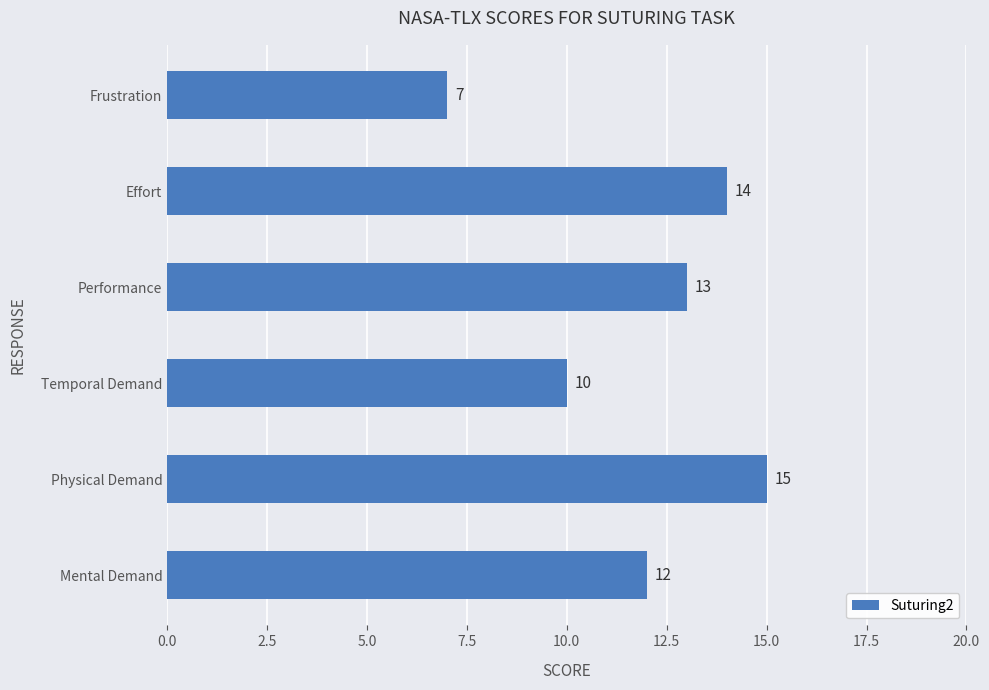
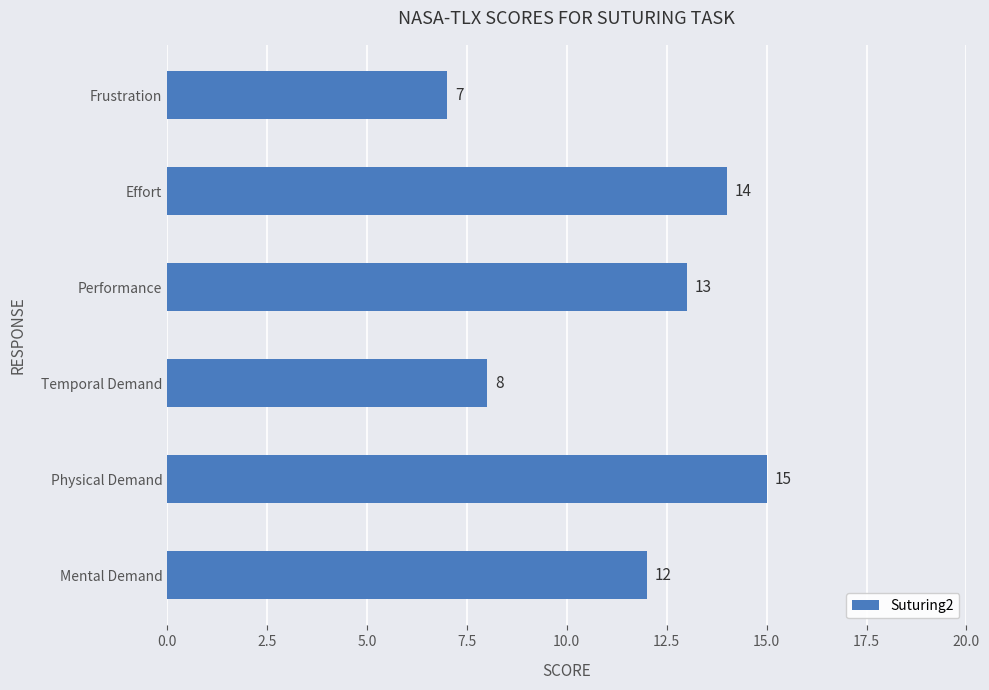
  {
    "Frustration": 7,
    "Effort": 14,
    "Performance": 13,
-   "Temporal Demand": 10,
+   "Temporal Demand": 8,
    "Physical Demand": 15,
    "Mental Demand": 12
  }
